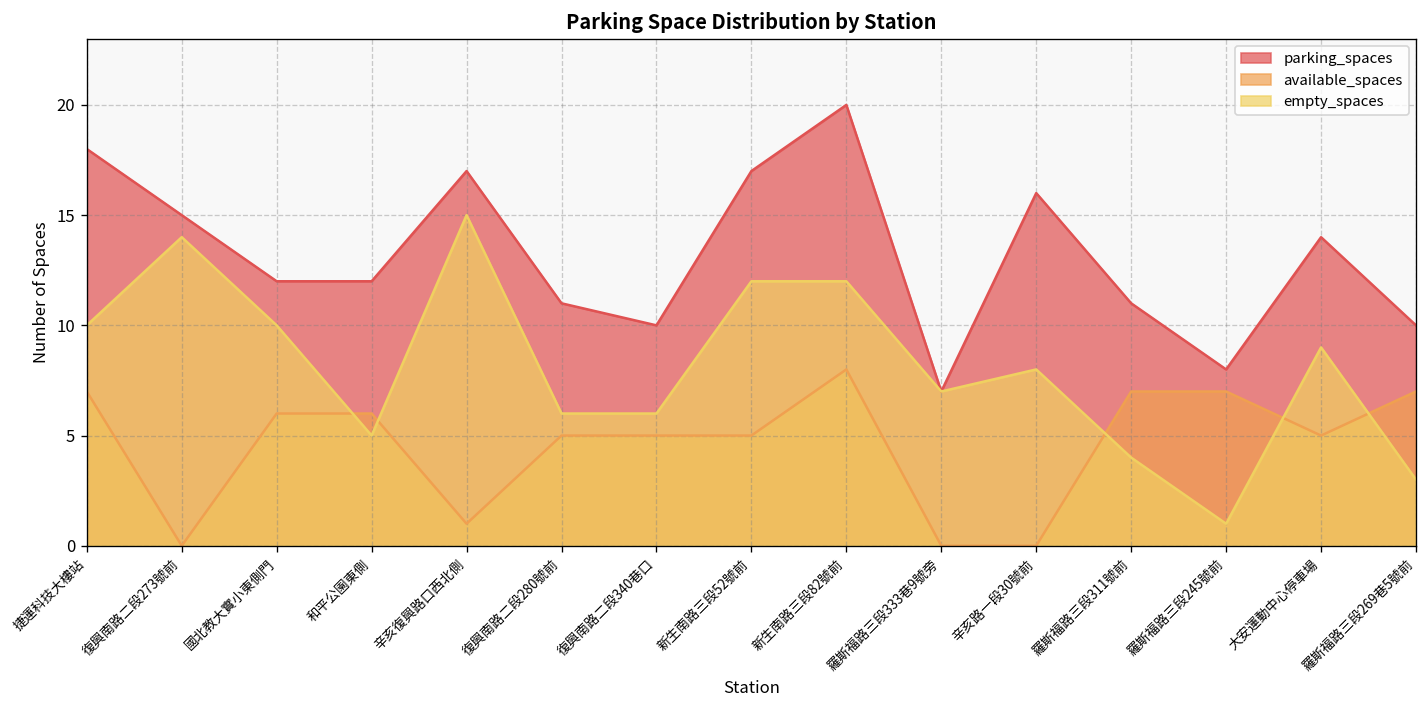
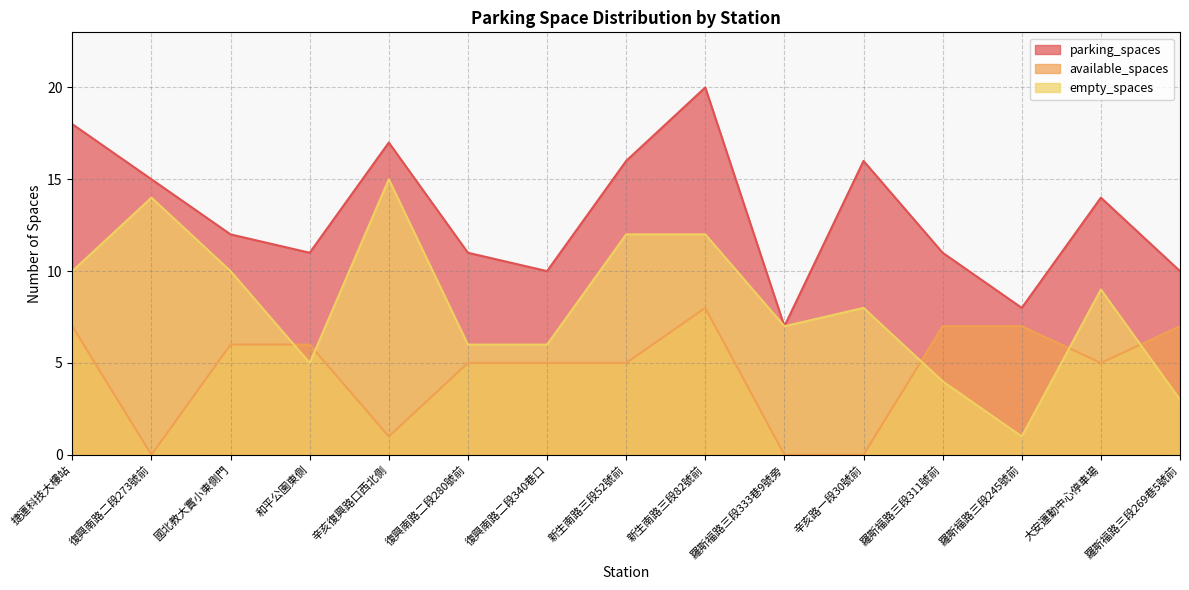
  {
    "parking_spaces": {
      "捷運科技大樓站": 18,
      "復興南路二段273號前": 15,
      "國北教大實小東側門": 12,
-     "和平公園東側": 12,
+     "和平公園東側": 11,
      "辛亥復興路口西北側": 17,
      "復興南路二段280號前": 11,
      "復興南路二段340巷口": 10,
-     "新生南路三段52號前": 17,
+     "新生南路三段52號前": 16,
      "新生南路三段82號前": 20,
      "辛亥路一段30號前": 16,
      "羅斯福路三段311號前": 11,
      "羅斯福路三段245號前": 8,
      "大安運動中心停車場": 14,
      "羅斯福路三段269巷5號前": 10
    }
  }
